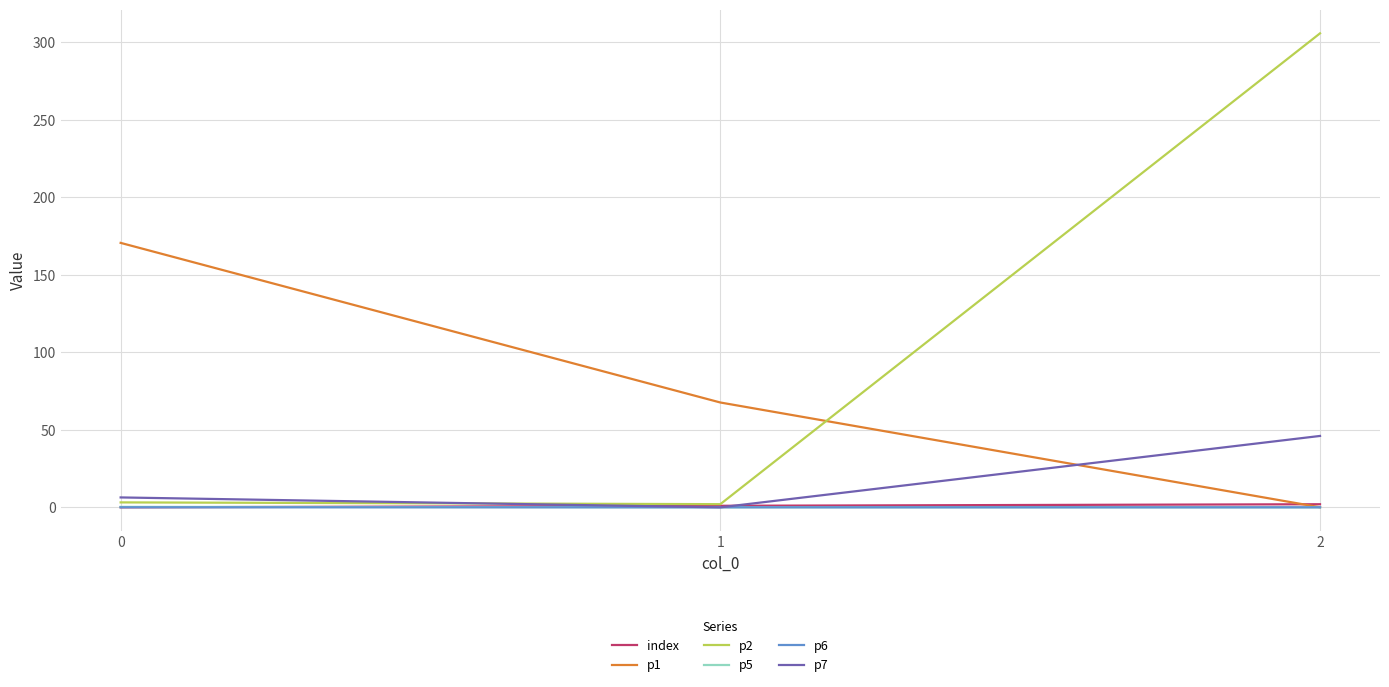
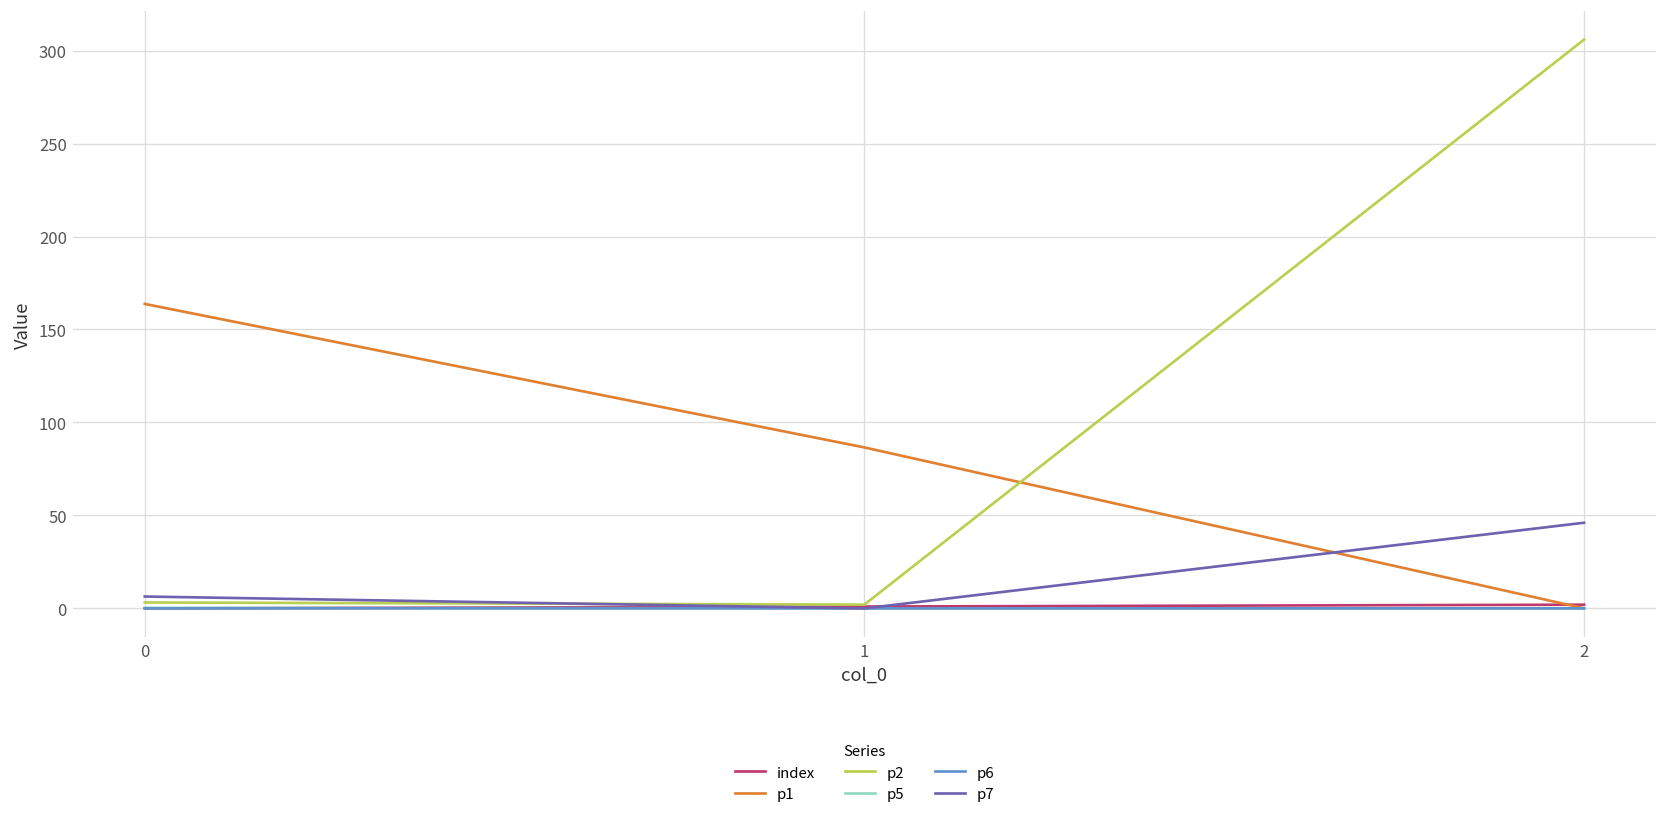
  {
    "index": {
      "2": 2
    },
    "p1": {
-     "0": 171,
-     "1": 68
+     "0": 164,
+     "1": 87
    },
    "p2": {
      "0": 3,
      "2": 306
    }
  }
